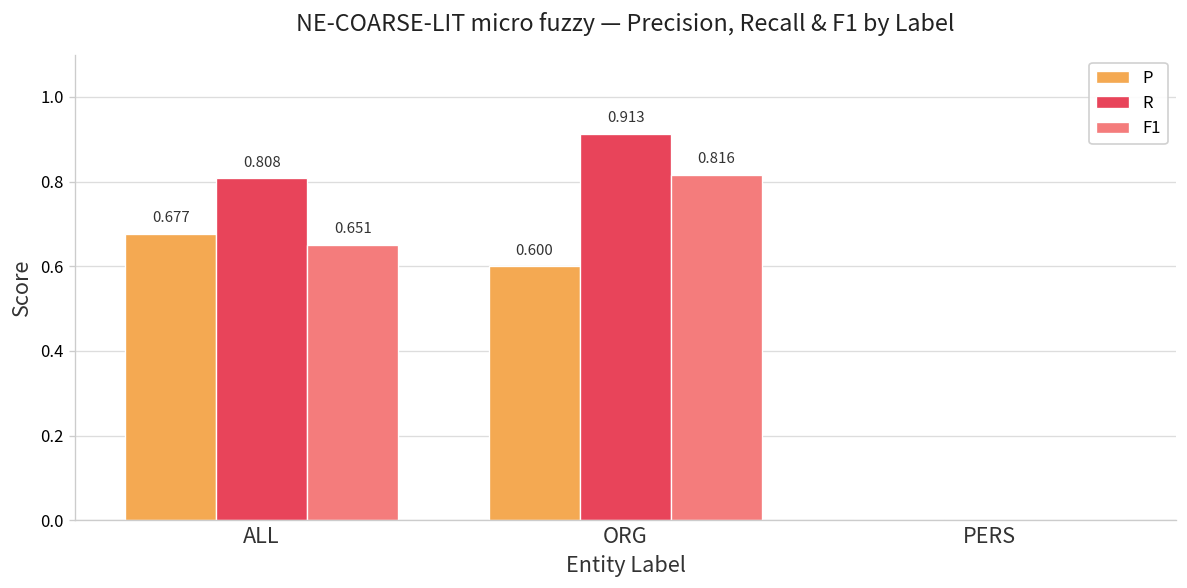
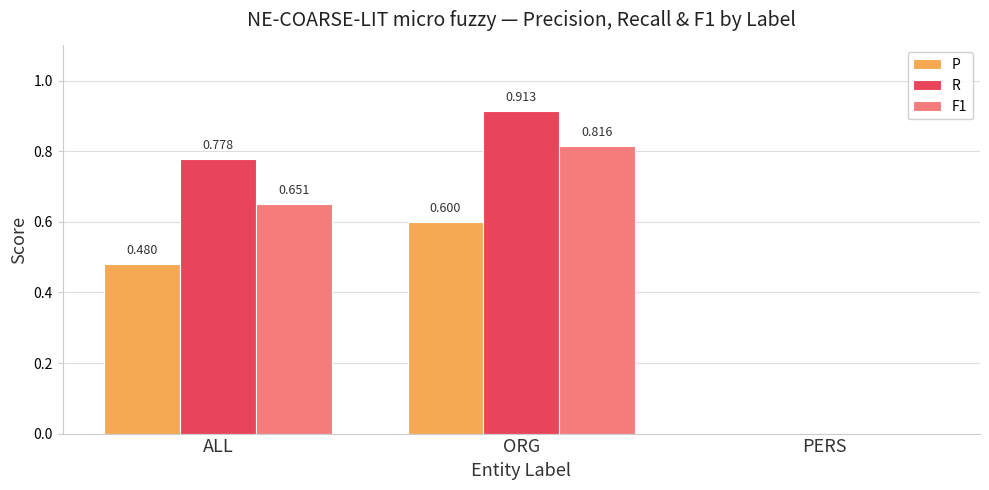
  {
    "P": {
-     "ALL": 0.677,
+     "ALL": 0.480,
      "ORG": 0.600
    },
    "R": {
-     "ALL": 0.808,
+     "ALL": 0.778,
      "ORG": 0.913
    },
    "F1": {
      "ALL": 0.651,
      "ORG": 0.816
    }
  }
